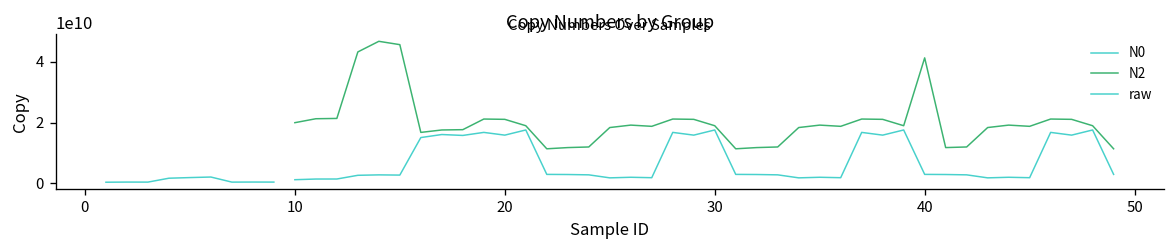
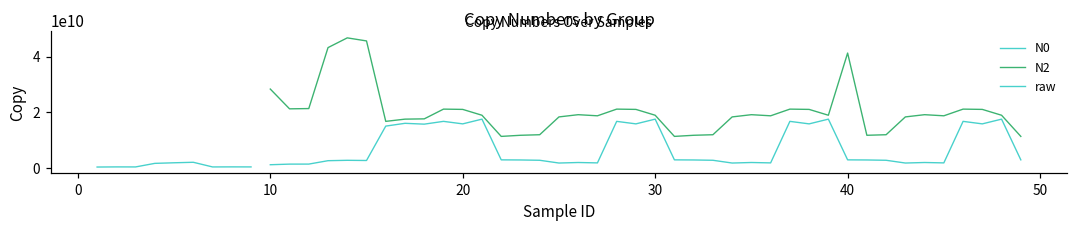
  {
    "N2": {
-     "10": 20000000000,
+     "10": 28000000000,
      "20": 21000000000,
      "30": 19000000000,
      "40": 41000000000
    }
  }
